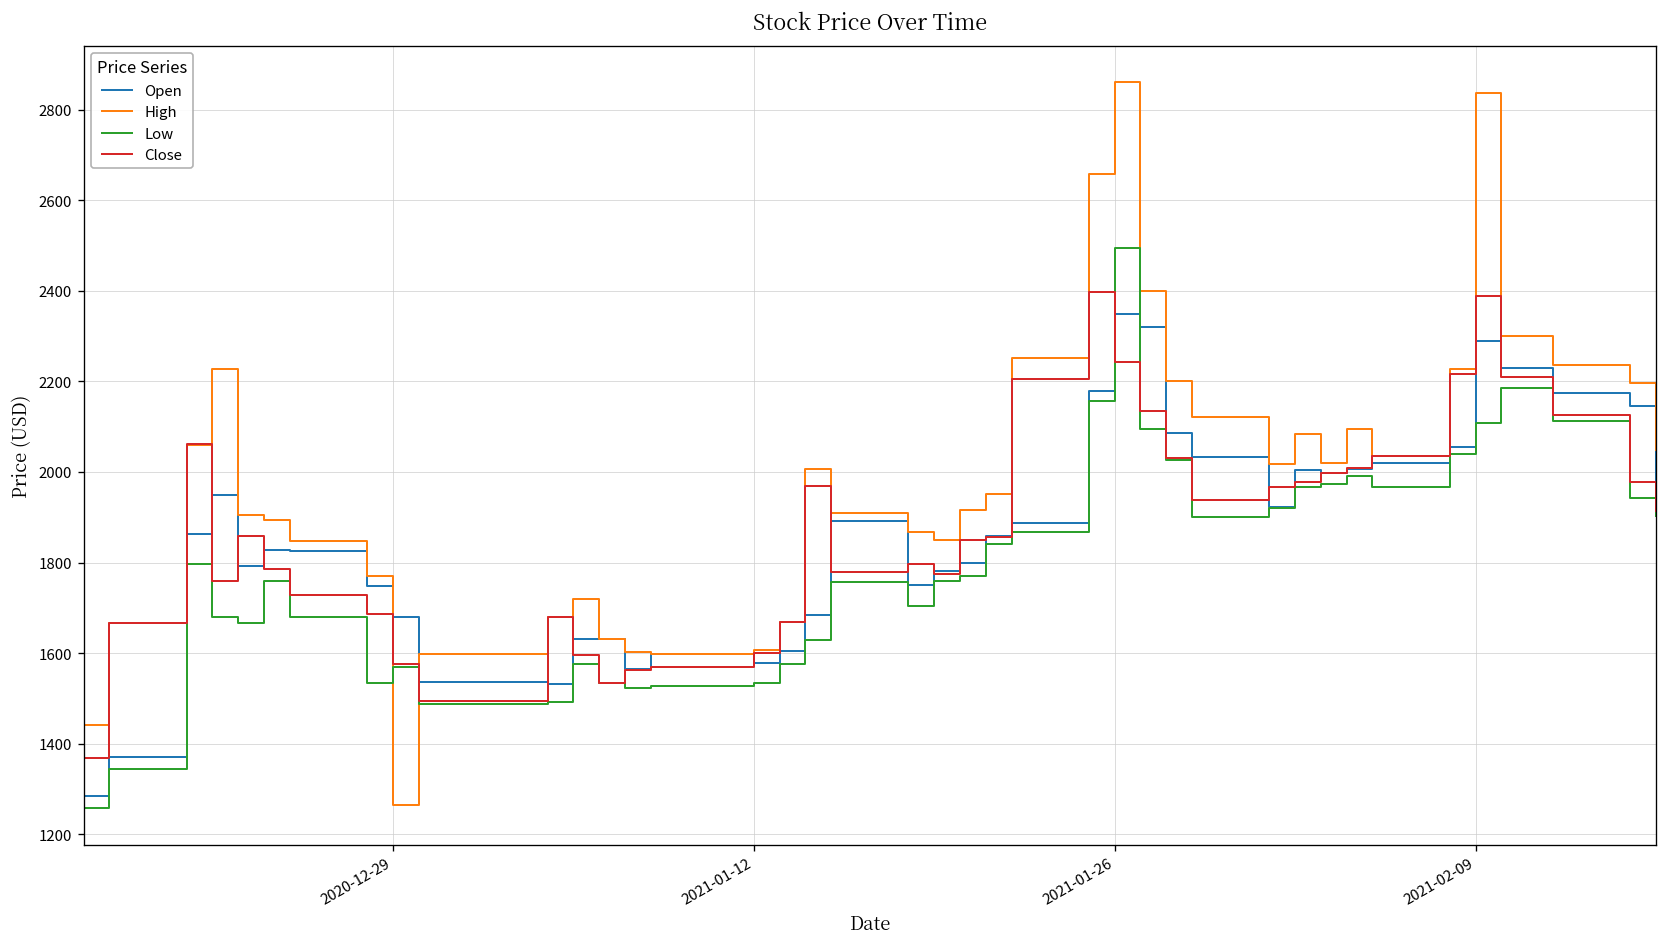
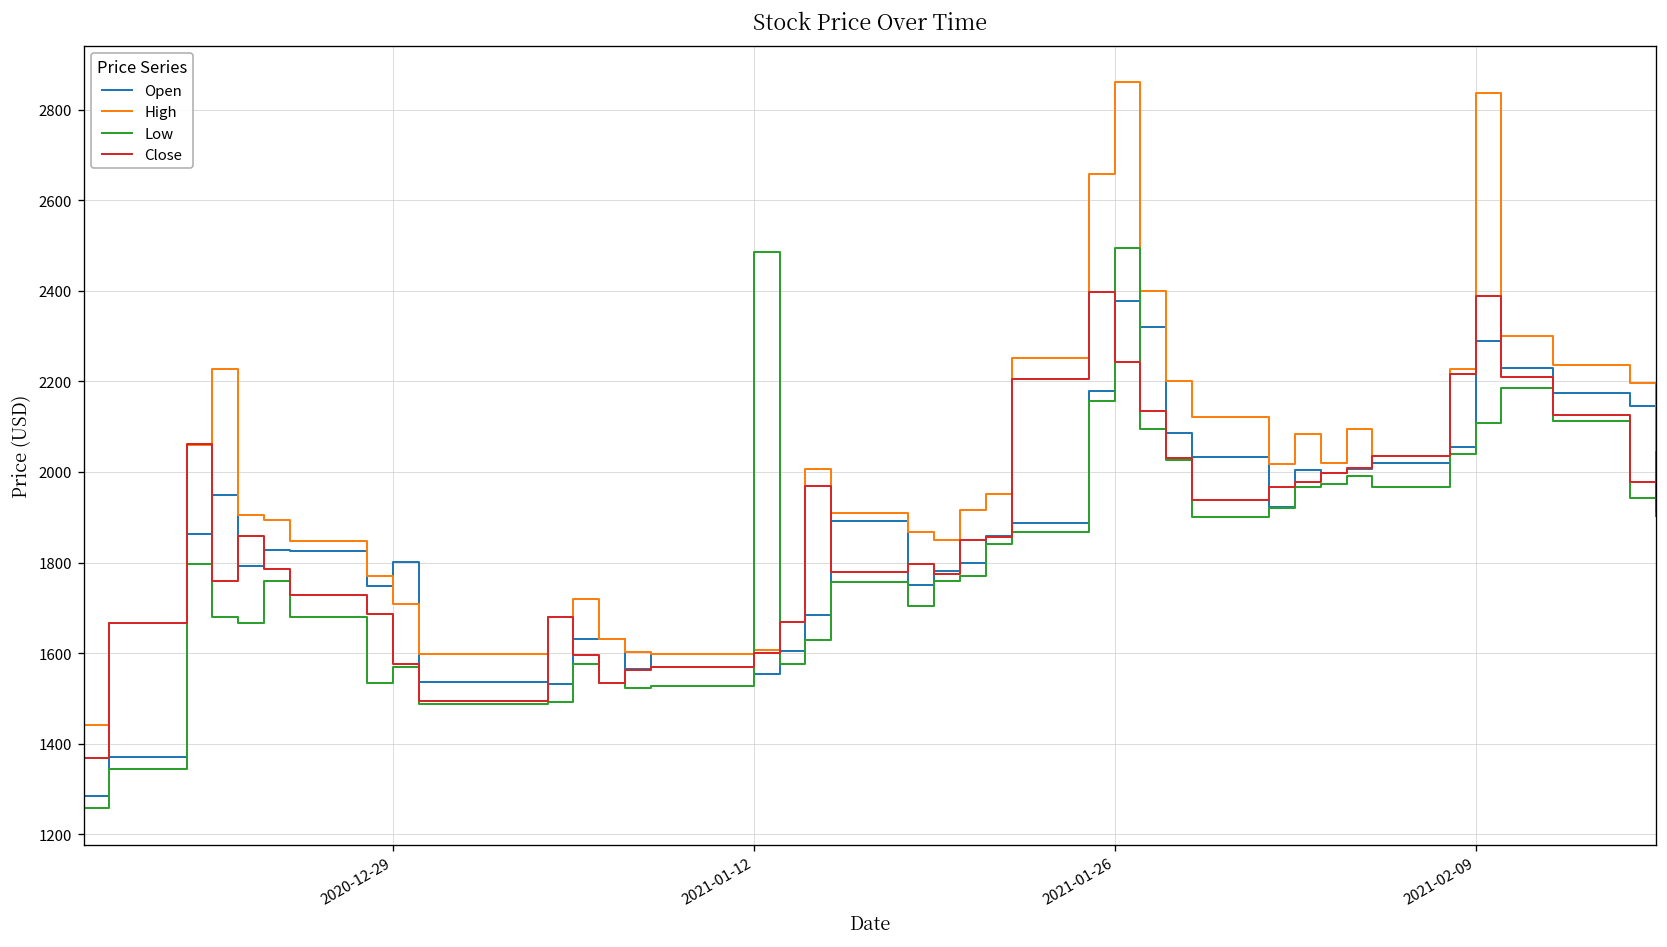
  {
    "Open": {
-     "2020-12-29": 1680,
-     "2021-01-12": 1580,
-     "2021-01-26": 2350,
+     "2020-12-29": 1800,
+     "2021-01-12": 1550,
+     "2021-01-26": 2380,
      "2021-02-09": 2290
    },
    "High": {
-     "2020-12-29": 1270,
+     "2020-12-29": 1710,
      "2021-01-26": 2860,
      "2021-02-09": 2840
    },
    "Low": {
      "2020-12-29": 1570,
-     "2021-01-12": 1540,
+     "2021-01-12": 2490,
      "2021-01-26": 2500,
      "2021-02-09": 2110
    },
    "Close": {
      "2020-12-29": 1580,
      "2021-01-26": 2240,
      "2021-02-09": 2390
    }
  }
